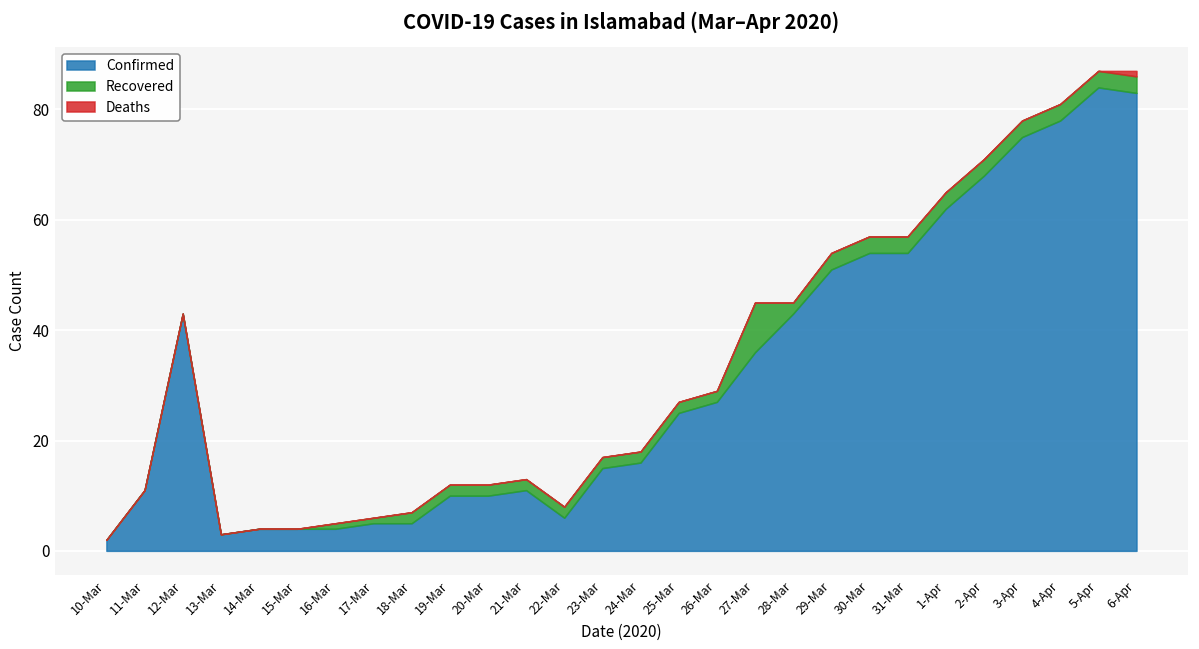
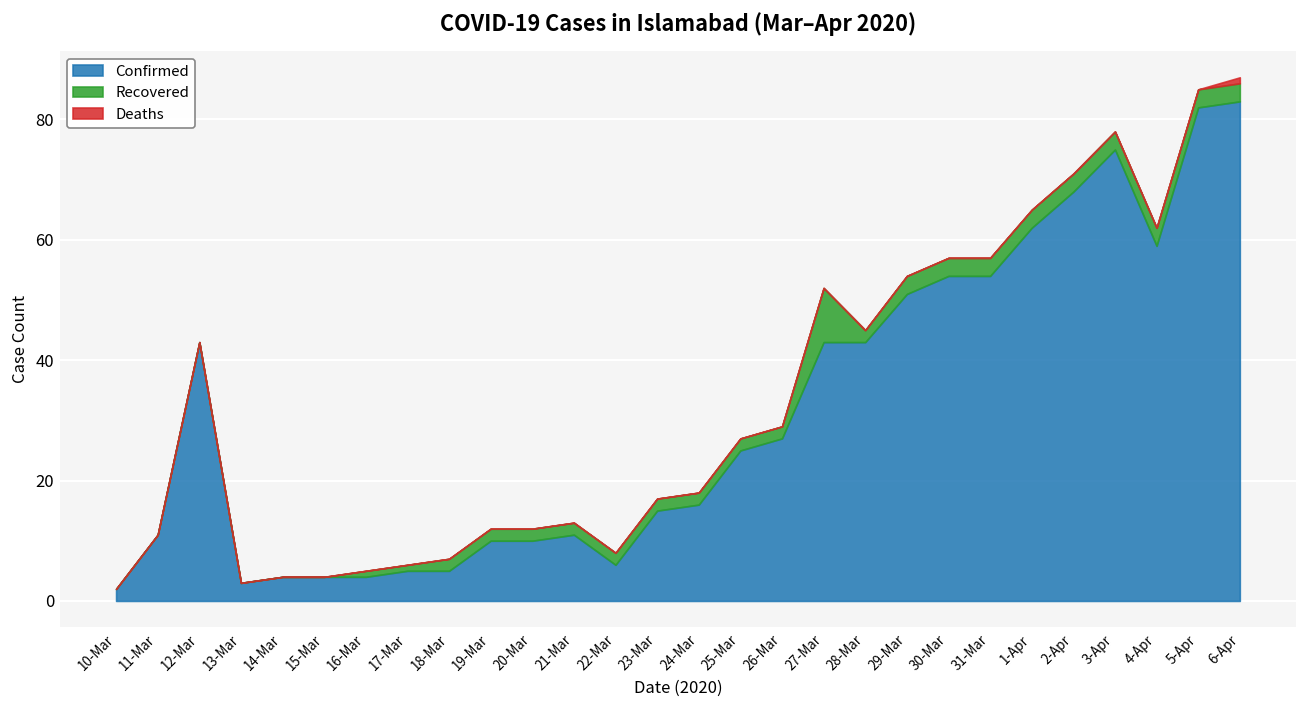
  {
    "Confirmed": {
      "16-Mar": 4,
      "17-Mar": 5,
      "18-Mar": 5,
      "19-Mar": 10,
      "20-Mar": 10,
      "21-Mar": 11,
      "22-Mar": 6,
      "23-Mar": 15,
      "24-Mar": 16,
      "25-Mar": 25,
      "26-Mar": 27,
-     "27-Mar": 36,
+     "27-Mar": 43,
      "28-Mar": 43,
      "29-Mar": 51,
      "30-Mar": 54,
      "31-Mar": 54,
      "1-Apr": 62,
      "2-Apr": 68,
      "3-Apr": 75,
-     "4-Apr": 78,
-     "5-Apr": 84,
+     "4-Apr": 59,
+     "5-Apr": 82,
      "6-Apr": 83
    },
    "Recovered": {
      "6-Apr": 3
    },
    "Deaths": {
      "6-Apr": 1
    }
  }
